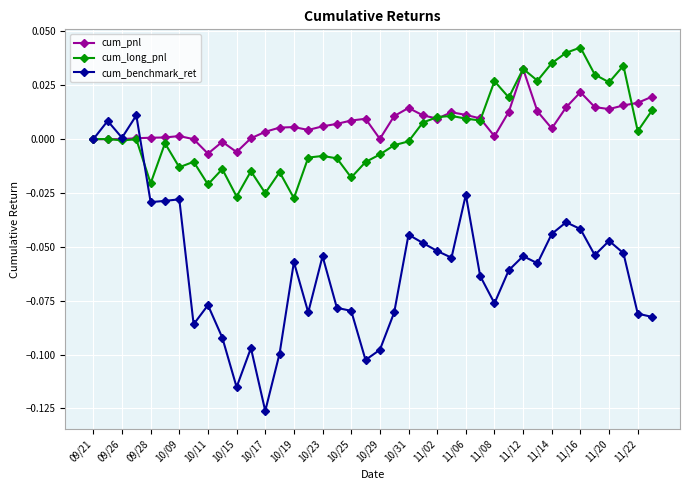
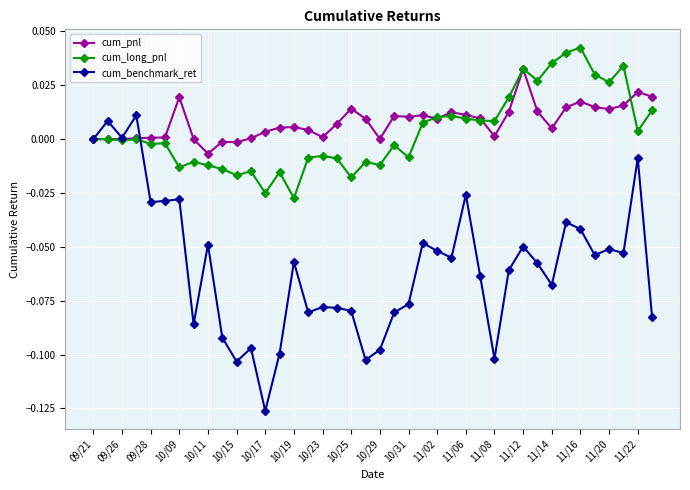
  {
    "cum_pnl": {
      "09/28": 0.001,
-     "10/09": 0.001,
+     "10/09": 0.019,
      "10/11": -0.007,
-     "10/15": -0.006,
+     "10/15": -0.001,
      "10/17": 0.003,
      "10/19": 0.006,
-     "10/23": 0.006,
-     "10/25": 0.009,
+     "10/23": 0.001,
+     "10/25": 0.014,
      "10/29": 0.000,
-     "10/31": 0.014,
+     "10/31": 0.010,
      "11/06": 0.011,
      "11/08": 0.001,
      "11/14": 0.005,
-     "11/16": 0.022,
+     "11/16": 0.017,
      "11/20": 0.014,
-     "11/22": 0.017
+     "11/22": 0.022
    },
    "cum_long_pnl": {
-     "09/28": -0.021,
+     "09/28": -0.002,
      "10/09": -0.013,
-     "10/11": -0.021,
-     "10/15": -0.027,
+     "10/11": -0.012,
+     "10/15": -0.017,
      "10/17": -0.025,
      "10/19": -0.027,
      "10/23": -0.008,
      "10/25": -0.018,
-     "10/29": -0.007,
-     "10/31": -0.001,
+     "10/29": -0.012,
+     "10/31": -0.008,
      "11/06": 0.010,
-     "11/08": 0.027,
+     "11/08": 0.008,
      "11/14": 0.035,
      "11/16": 0.043,
      "11/20": 0.026,
      "11/22": 0.004
    },
    "cum_benchmark_ret": {
      "09/28": -0.029,
      "10/09": -0.028,
-     "10/11": -0.077,
-     "10/15": -0.115,
+     "10/11": -0.049,
+     "10/15": -0.103,
      "10/17": -0.126,
      "10/19": -0.057,
-     "10/23": -0.054,
+     "10/23": -0.078,
      "10/25": -0.080,
      "10/29": -0.098,
-     "10/31": -0.044,
+     "10/31": -0.077,
      "11/02": -0.052,
      "11/06": -0.026,
-     "11/08": -0.076,
-     "11/12": -0.054,
-     "11/14": -0.044,
+     "11/08": -0.102,
+     "11/12": -0.050,
+     "11/14": -0.068,
      "11/16": -0.042,
-     "11/20": -0.047,
-     "11/22": -0.081
+     "11/20": -0.051,
+     "11/22": -0.009
    }
  }
